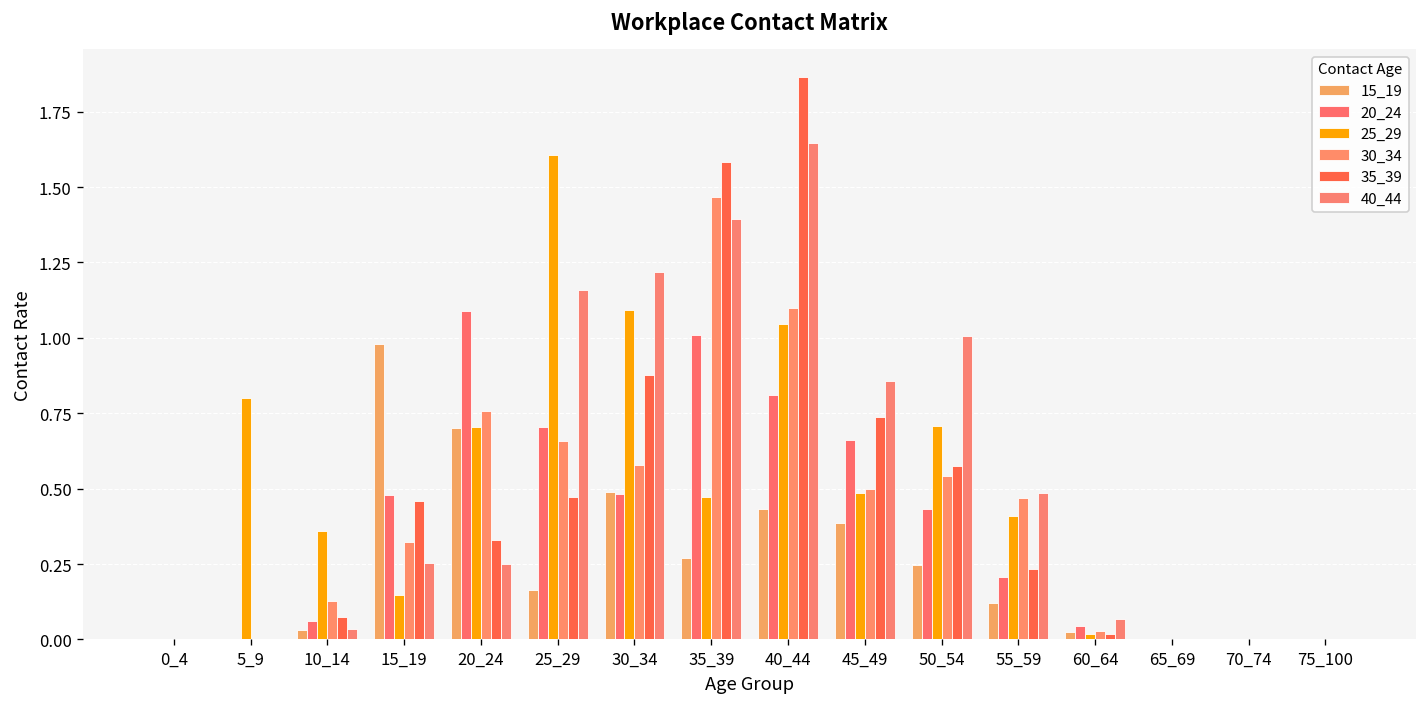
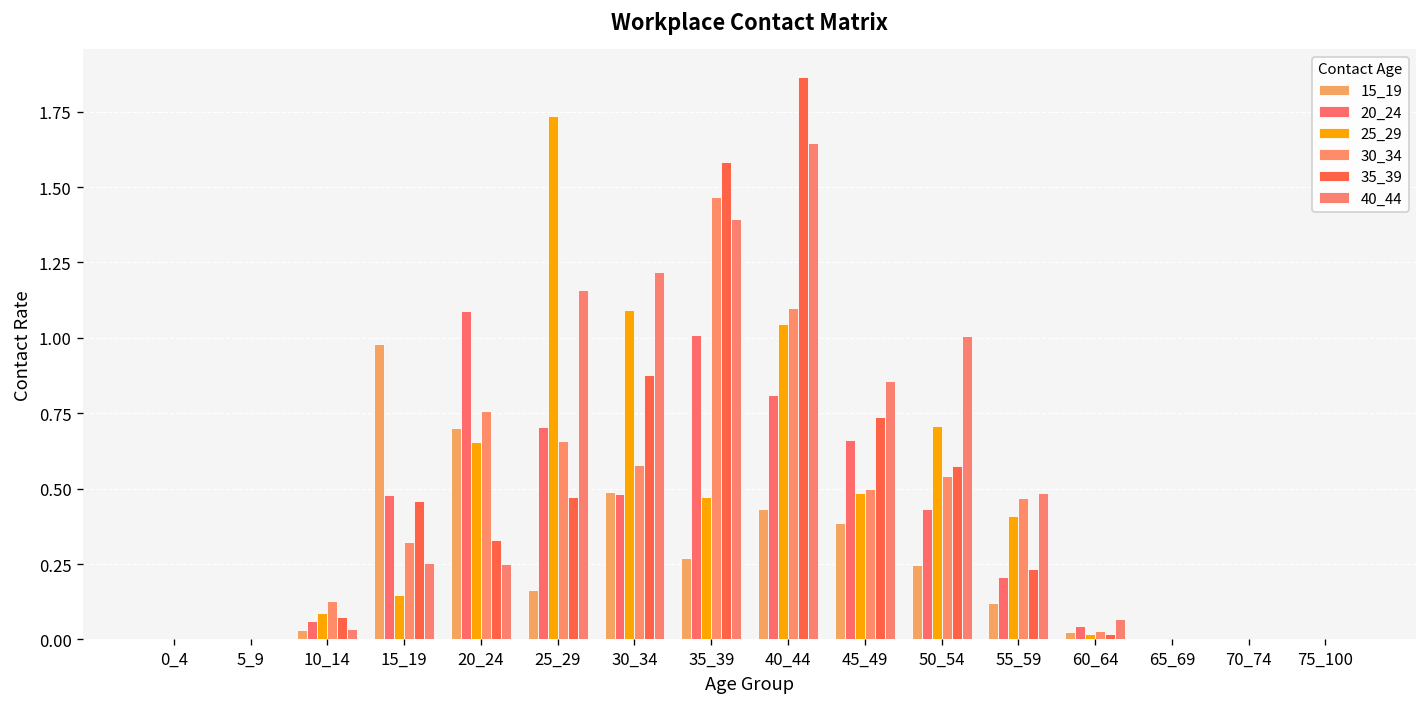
  {
    "25_29": {
      "0_4": 0.00,
-     "5_9": 0.8,
-     "10_14": 0.36,
+     "5_9": 0.0,
+     "10_14": 0.09,
      "15_19": 0.15,
-     "20_24": 0.70,
-     "25_29": 1.61,
+     "20_24": 0.66,
+     "25_29": 1.73,
      "30_34": 1.09,
      "35_39": 0.47,
      "40_44": 1.05,
      "45_49": 0.49,
      "50_54": 0.71,
      "55_59": 0.41,
      "60_64": 0.02,
      "65_69": 0.00,
      "70_74": 0.00,
      "75_100": 0.00
    }
  }
